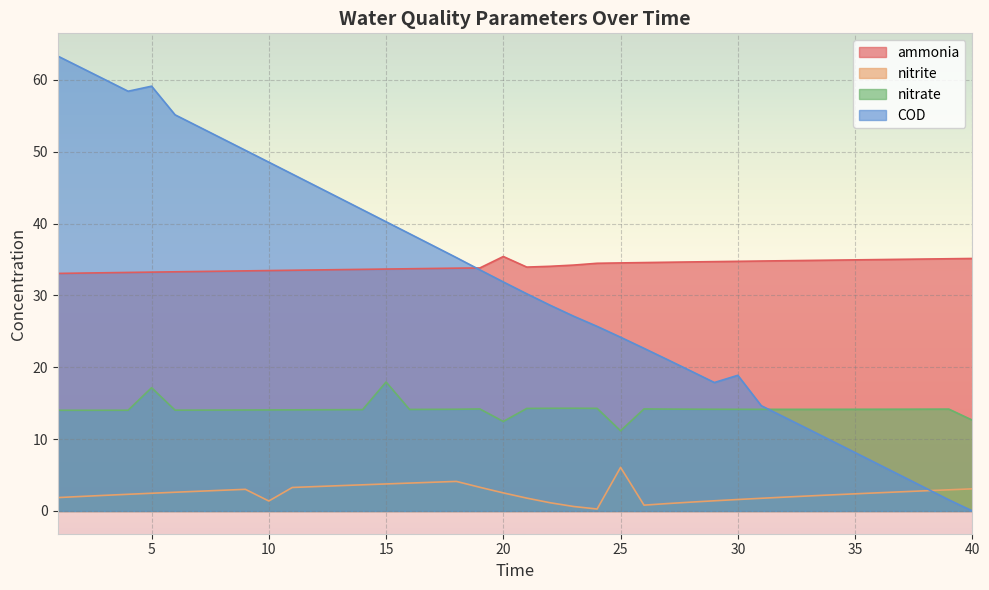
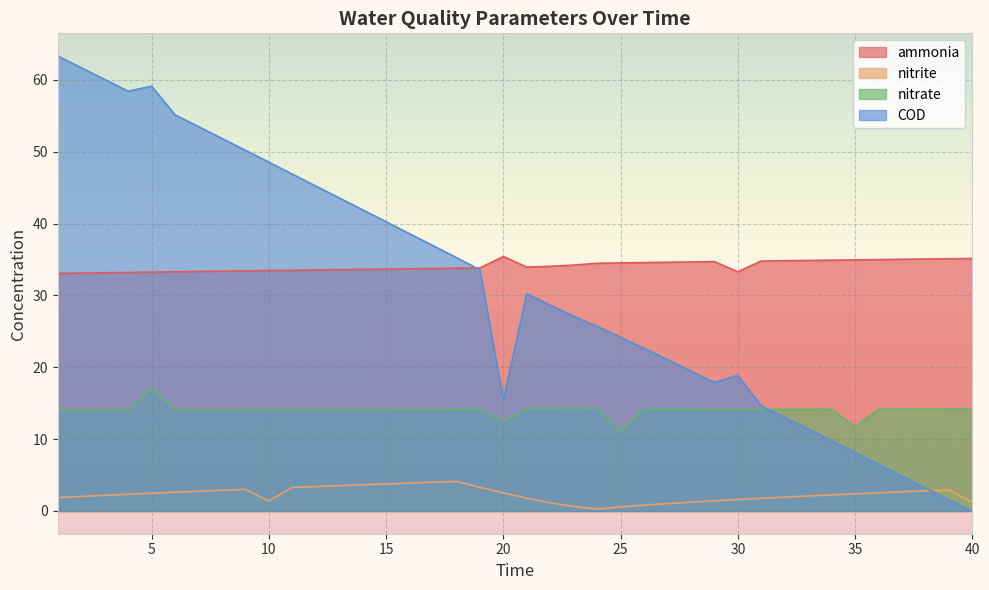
  {
    "ammonia": {
      "5": 33,
      "10": 33,
      "15": 34,
      "20": 35,
      "25": 35,
-     "30": 35,
+     "30": 33,
      "35": 35,
      "40": 35
    },
    "nitrite": {
      "5": 2,
      "10": 1,
      "15": 4,
      "20": 3,
-     "25": 6,
+     "25": 1,
      "30": 2,
      "35": 2,
-     "40": 3
+     "40": 1
    },
    "nitrate": {
      "5": 17,
      "10": 14,
-     "15": 18,
+     "15": 14,
      "20": 12,
      "25": 11,
      "30": 14,
-     "35": 14,
-     "40": 13
+     "35": 12,
+     "40": 14
    },
    "COD": {
      "5": 59,
      "10": 49,
      "15": 40,
-     "20": 32,
+     "20": 15,
      "25": 24,
      "30": 19,
      "35": 8,
      "40": 0
    }
  }
